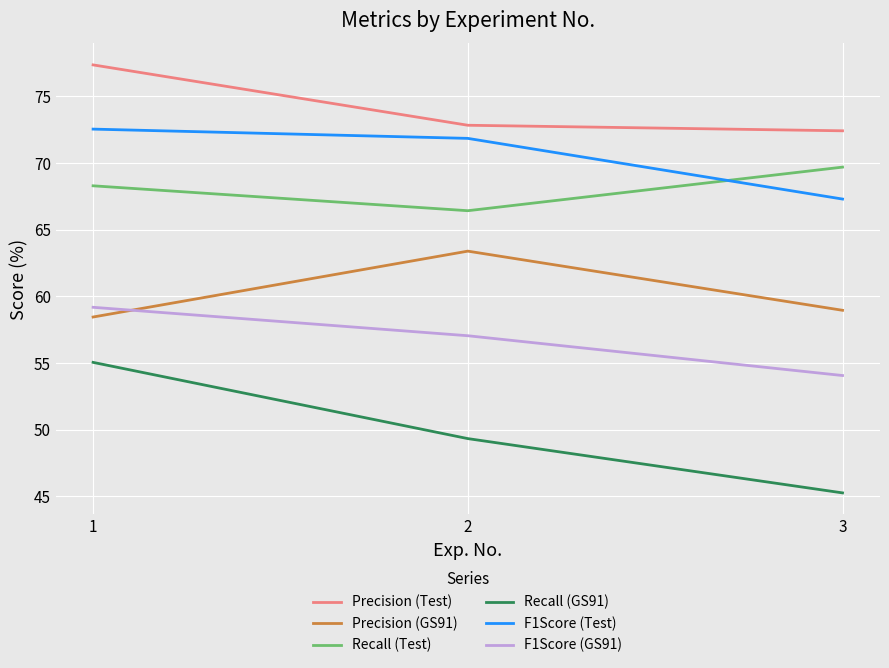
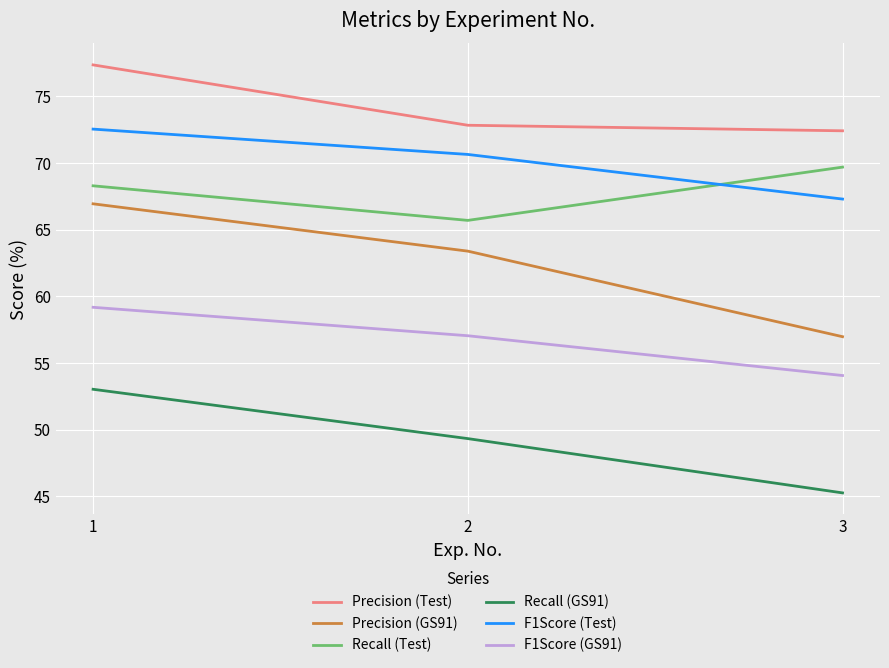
  {
    "Precision (Test)": {
      "1": 77.4,
      "2": 72.8,
      "3": 72.4
    },
    "Precision (GS91)": {
-     "1": 58.4,
+     "1": 66.9,
      "2": 63.4,
-     "3": 58.9
+     "3": 57.0
    },
    "Recall (Test)": {
      "1": 68.3,
-     "2": 66.4,
+     "2": 65.7,
      "3": 69.7
    },
    "Recall (GS91)": {
-     "1": 55.0,
+     "1": 53.0,
      "2": 49.3,
      "3": 45.3
    },
    "F1Score (Test)": {
      "1": 72.5,
-     "2": 71.8,
+     "2": 70.6,
      "3": 67.3
    },
    "F1Score (GS91)": {
      "1": 59.2,
      "2": 57.0,
      "3": 54.1
    }
  }
